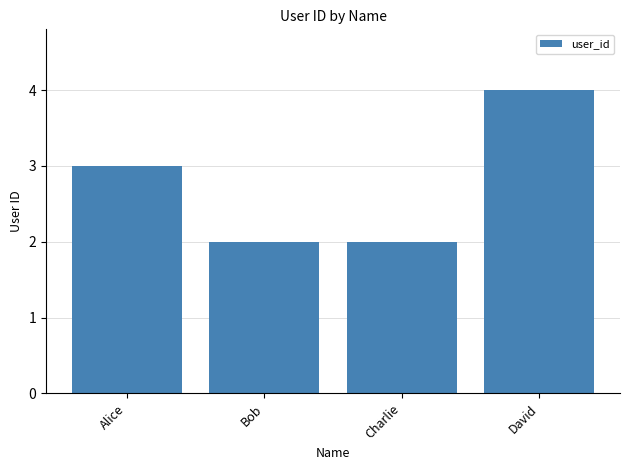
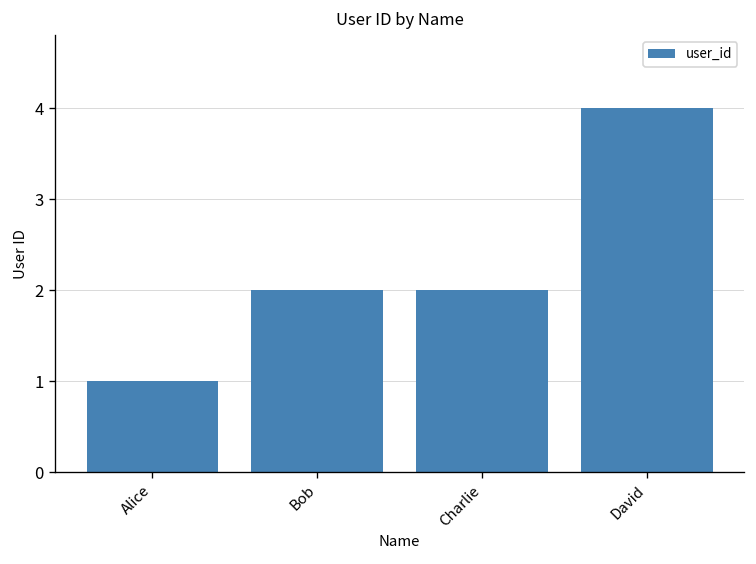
  {
-   "Alice": 3,
+   "Alice": 1,
    "Bob": 2,
    "Charlie": 2,
    "David": 4
  }
